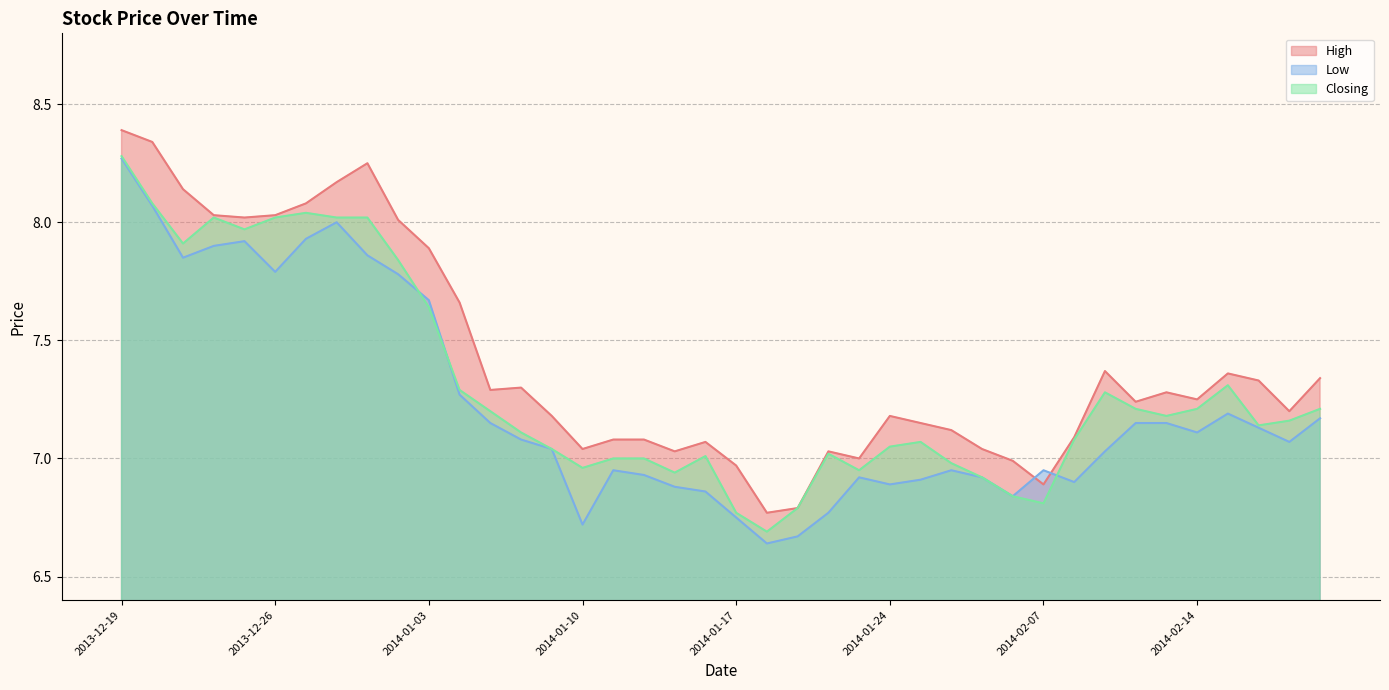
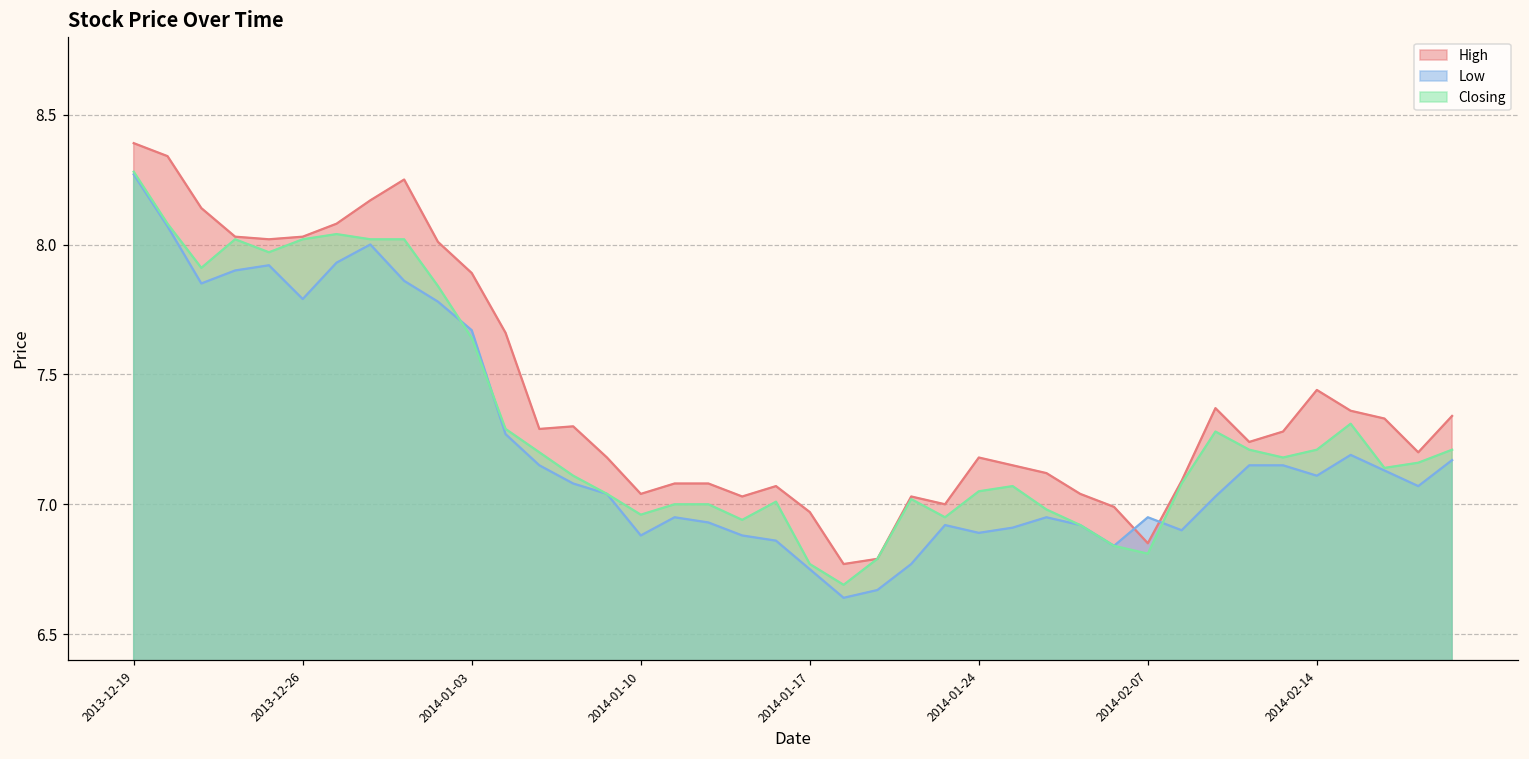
  {
    "High": {
      "2013-12-19": 8.39,
      "2014-01-03": 7.89,
      "2014-01-10": 7.04,
      "2014-01-17": 6.97,
      "2014-01-24": 7.18,
-     "2014-02-07": 6.89,
-     "2014-02-14": 7.25
+     "2014-02-07": 6.85,
+     "2014-02-14": 7.44
    },
    "Low": {
      "2013-12-26": 7.79,
      "2014-01-03": 7.67,
-     "2014-01-10": 6.72,
+     "2014-01-10": 6.88,
      "2014-01-17": 6.75,
      "2014-01-24": 6.89,
      "2014-02-07": 6.95,
      "2014-02-14": 7.11
    },
    "Closing": {
      "2014-01-03": 7.64,
      "2014-01-10": 6.96,
      "2014-01-17": 6.77,
      "2014-01-24": 7.05,
      "2014-02-07": 6.81,
      "2014-02-14": 7.21
    }
  }
